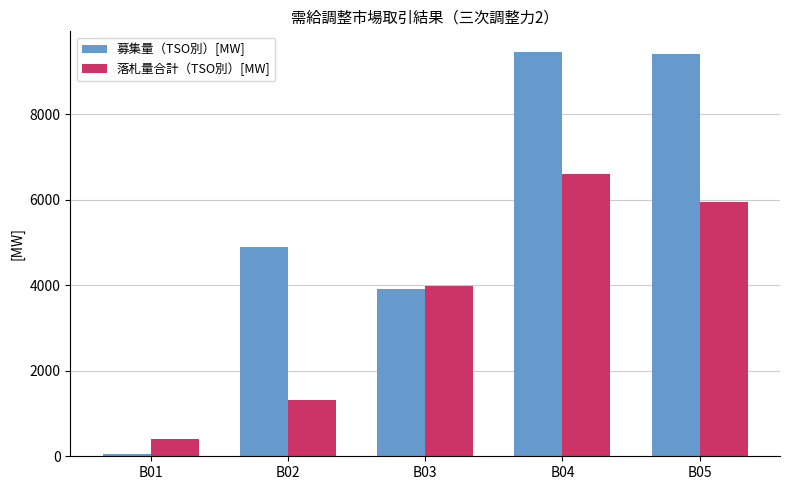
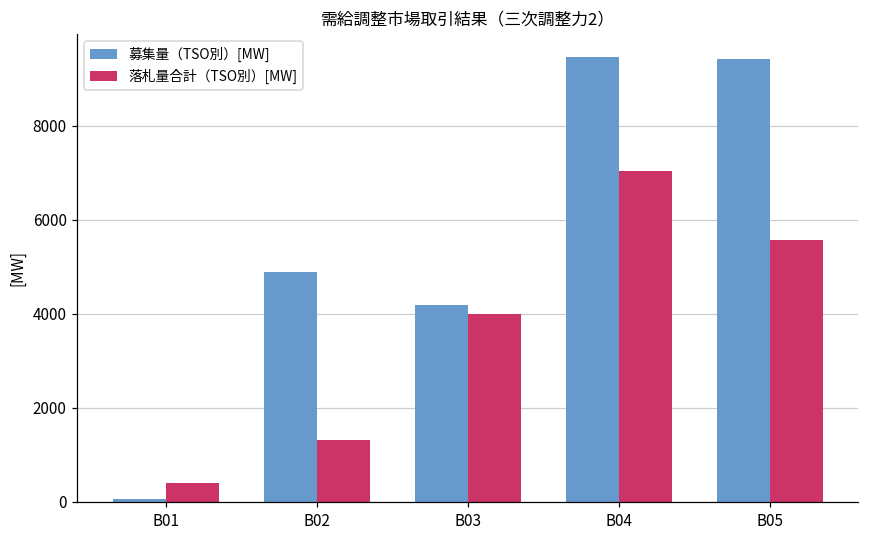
  {
    "募集量（TSO別）[MW]": {
      "B02": 4900,
-     "B03": 3900,
+     "B03": 4200,
      "B04": 9500,
      "B05": 9400
    },
    "落札量合計（TSO別）[MW]": {
      "B01": 400,
      "B02": 1300,
      "B03": 4000,
-     "B04": 6600,
-     "B05": 6000
+     "B04": 7000,
+     "B05": 5600
    }
  }
